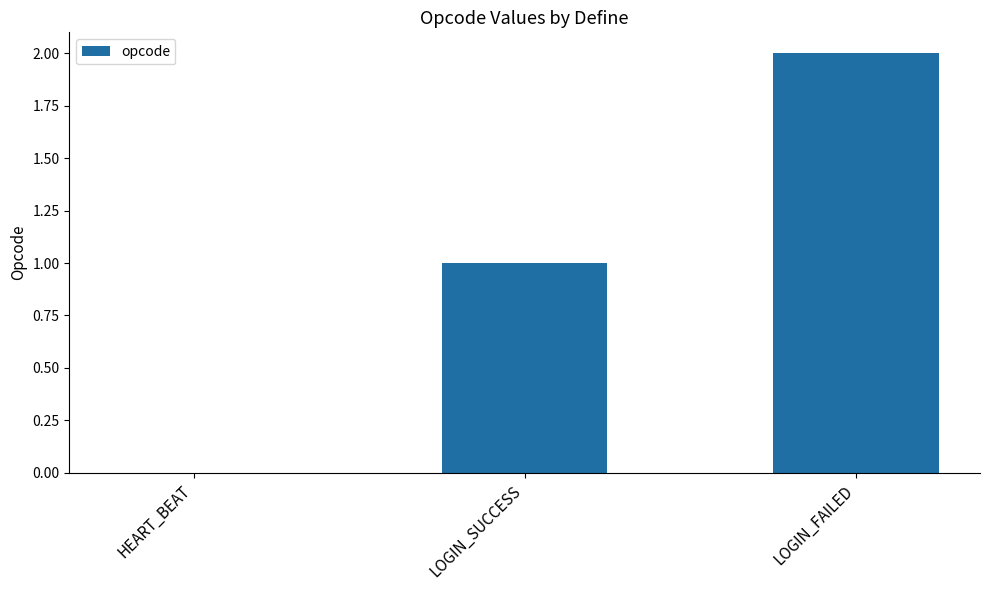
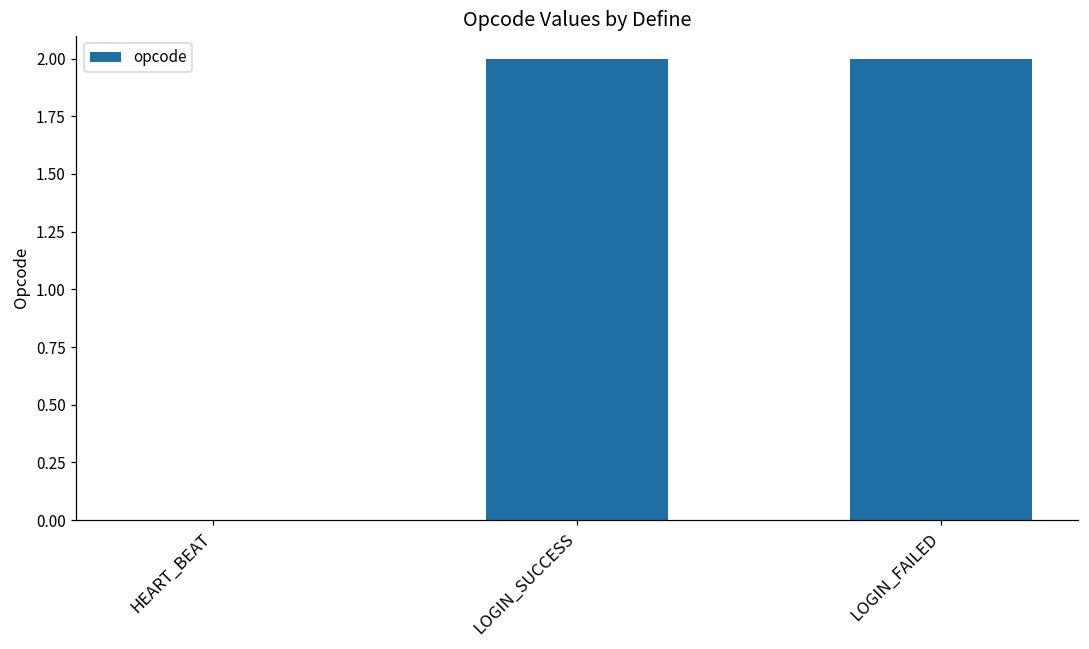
  {
    "HEART_BEAT": 0,
-   "LOGIN_SUCCESS": 1,
+   "LOGIN_SUCCESS": 2,
    "LOGIN_FAILED": 2
  }
